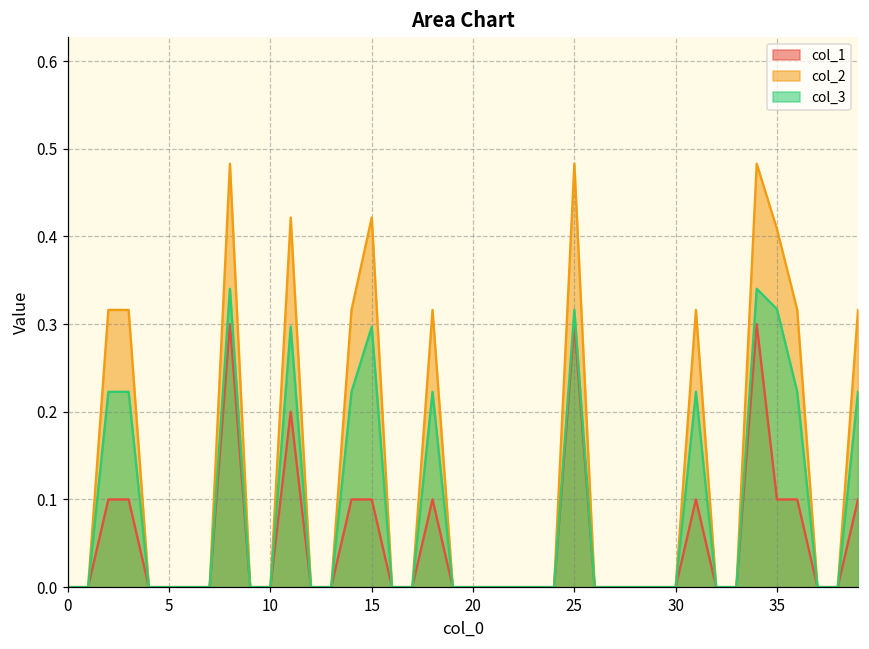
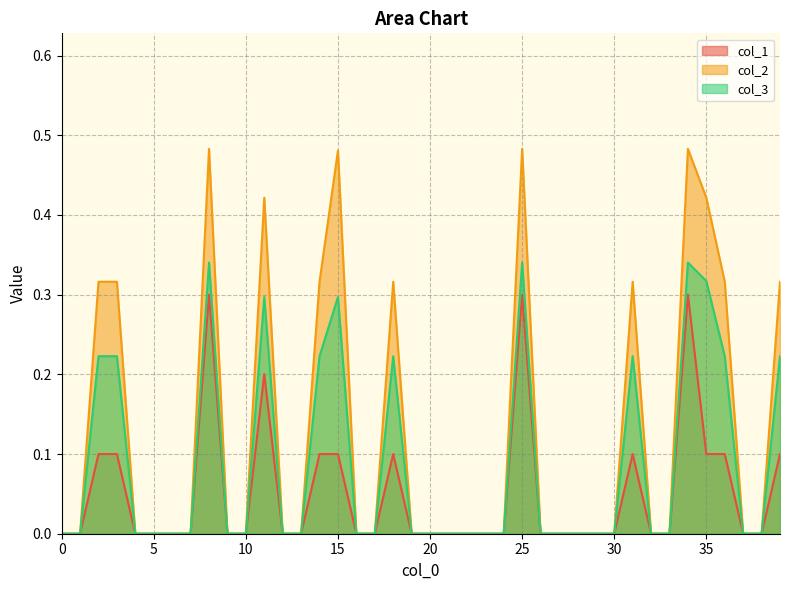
  {
    "col_1": {
      "15": 0.10,
      "25": 0.30,
      "35": 0.10
    },
    "col_2": {
-     "15": 0.42,
+     "15": 0.48,
      "25": 0.48,
-     "35": 0.41
+     "35": 0.42
    },
    "col_3": {
      "15": 0.30,
-     "25": 0.32,
+     "25": 0.34,
      "35": 0.32
    }
  }
